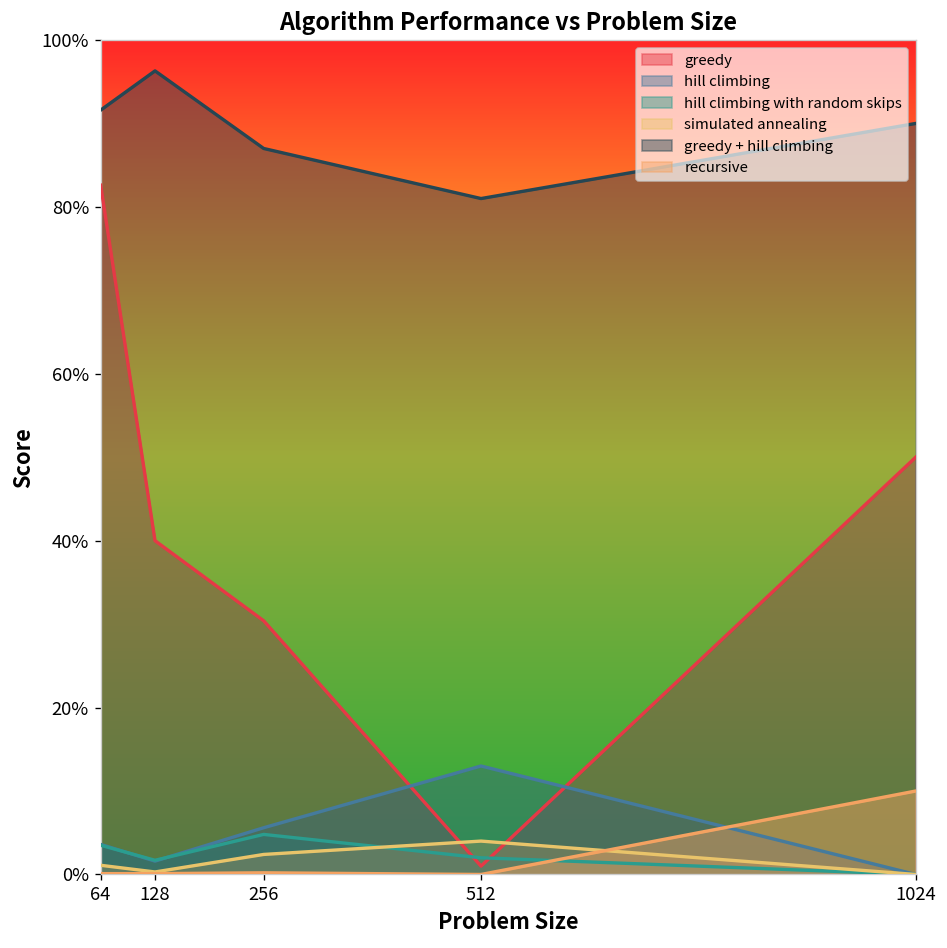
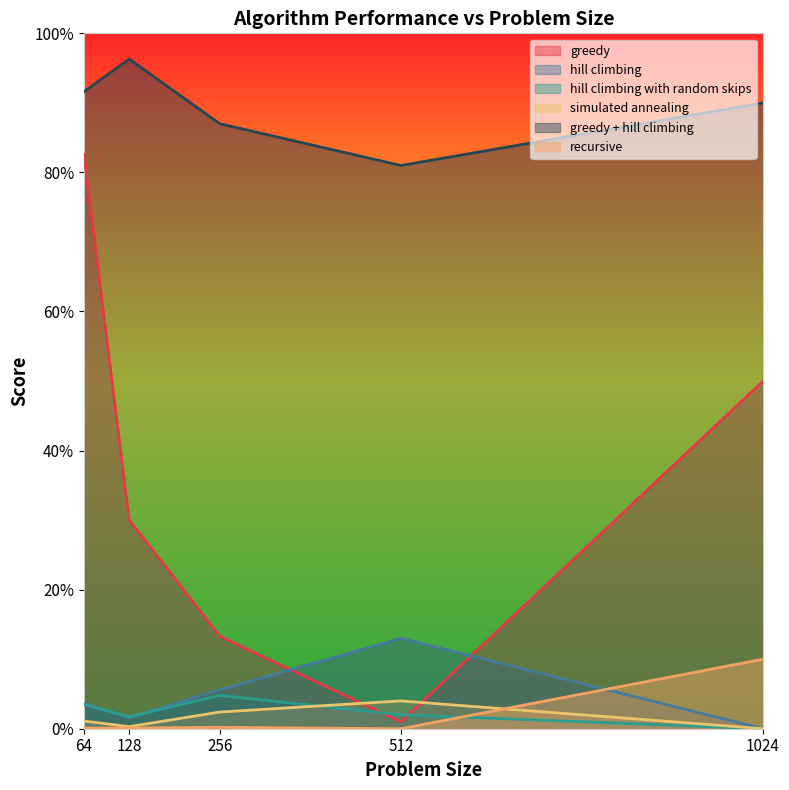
  {
    "greedy": {
      "64": "83%",
-     "128": "40%",
-     "256": "30%",
+     "128": "30%",
+     "256": "13%",
      "512": "1%",
      "1024": "50%"
    },
    "greedy + hill climbing": {
      "64": "92%",
      "128": "96%",
      "256": "87%",
      "512": "81%",
      "1024": "90%"
    }
  }
